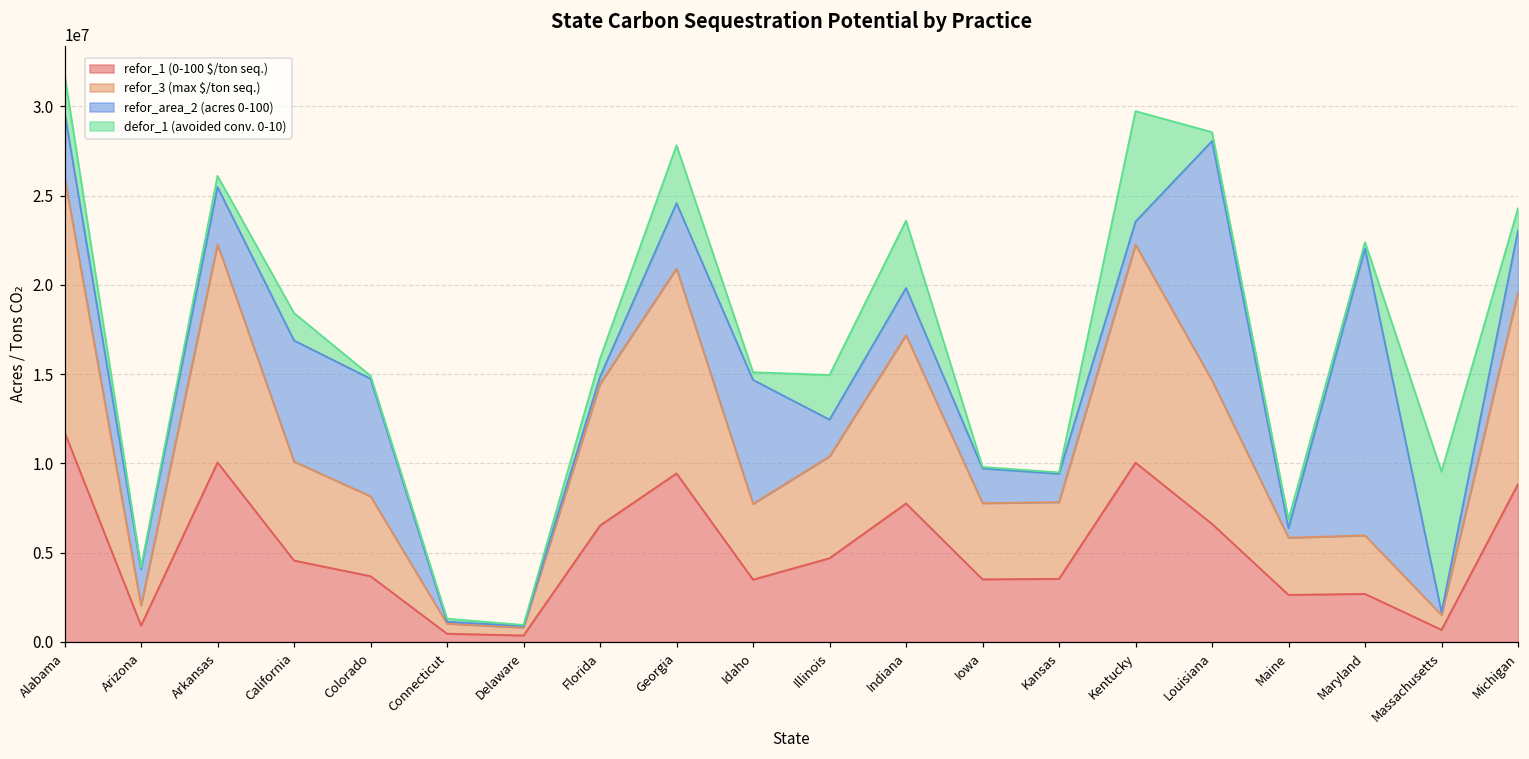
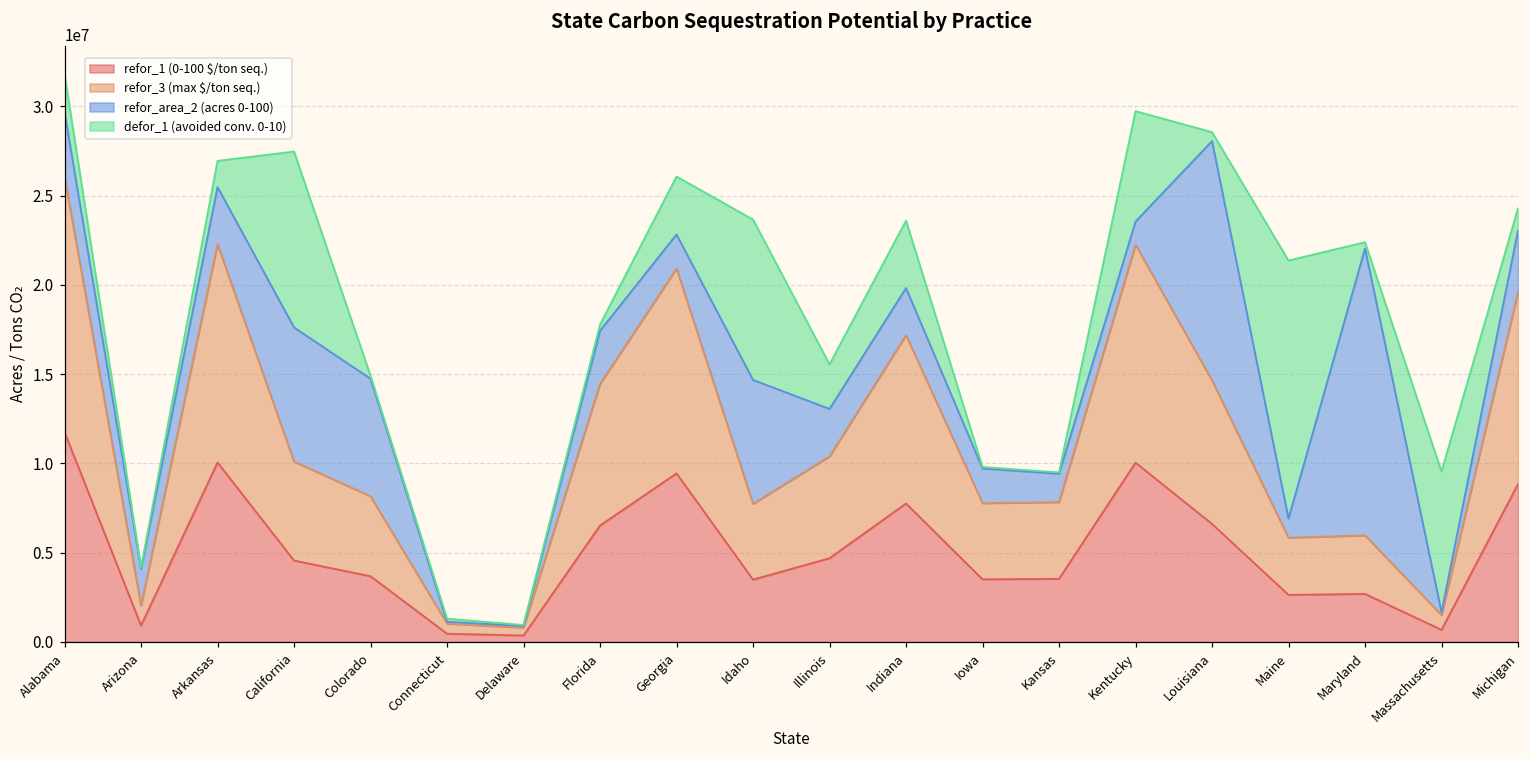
  {
    "refor_area_2 (acres 0-100)": {
      "Alabama": 3600000,
      "Arkansas": 3200000,
-     "California": 6800000,
+     "California": 7500000,
      "Colorado": 6600000,
-     "Florida": 400000,
-     "Georgia": 3700000,
+     "Florida": 3000000,
+     "Georgia": 1900000,
      "Idaho": 6900000,
-     "Illinois": 2100000,
+     "Illinois": 2700000,
      "Indiana": 2600000,
      "Kentucky": 1300000,
      "Louisiana": 13400000,
-     "Maine": 500000,
+     "Maine": 1100000,
      "Maryland": 16100000,
      "Massachusetts": 200000,
      "Michigan": 3500000
    },
    "defor_1 (avoided conv. 0-10)": {
      "Alabama": 2100000,
-     "Arkansas": 600000,
-     "California": 1500000,
+     "Arkansas": 1500000,
+     "California": 9900000,
      "Colorado": 200000,
      "Connecticut": 200000,
-     "Florida": 1000000,
+     "Florida": 400000,
      "Georgia": 3200000,
-     "Idaho": 400000,
+     "Idaho": 9000000,
      "Illinois": 2500000,
      "Indiana": 3800000,
      "Kentucky": 6200000,
      "Louisiana": 500000,
-     "Maine": 500000,
+     "Maine": 14500000,
      "Maryland": 400000,
      "Massachusetts": 7900000,
      "Michigan": 1200000
    }
  }
